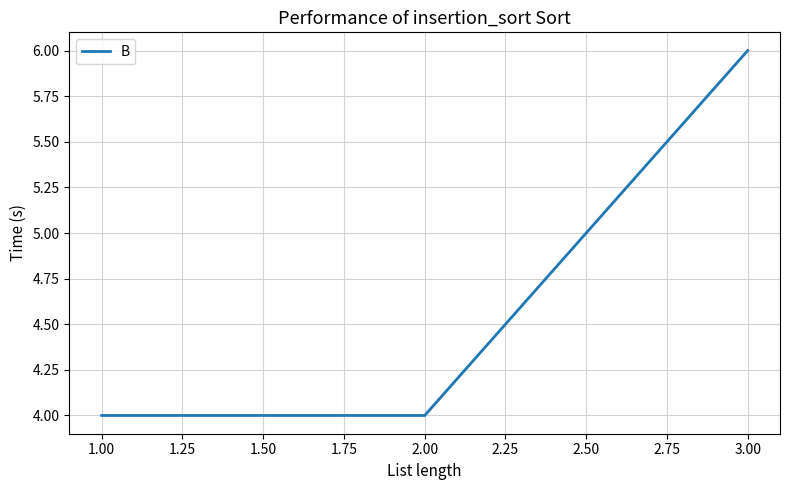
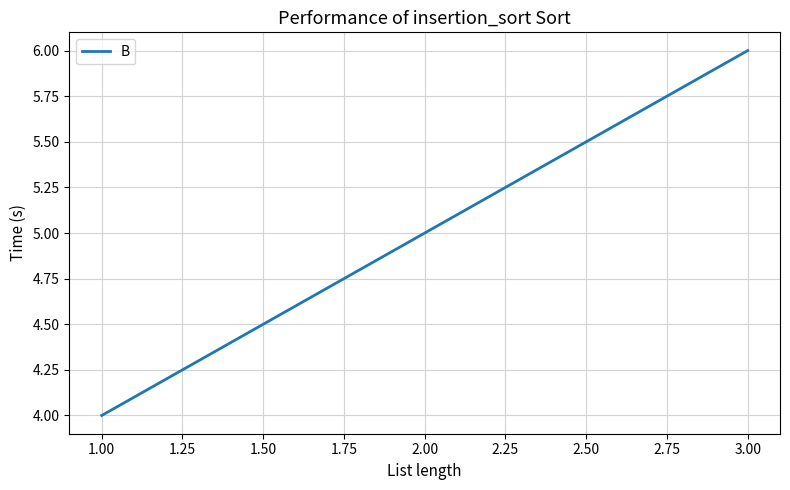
  {
    "1.00": 4,
-   "2.00": 4,
+   "2.00": 5,
    "3.00": 6
  }
